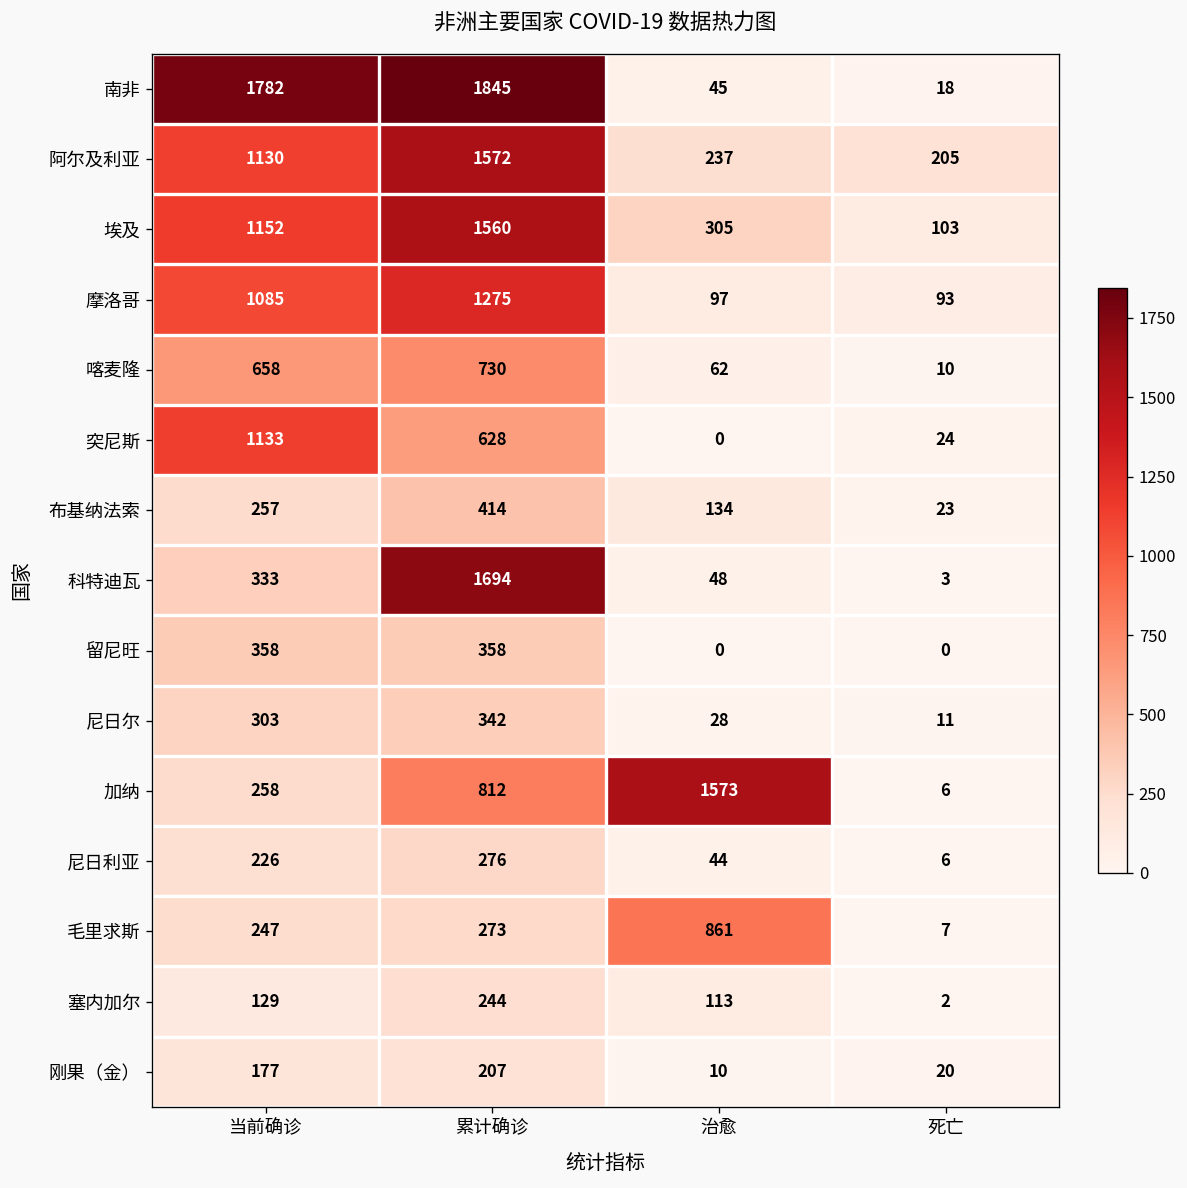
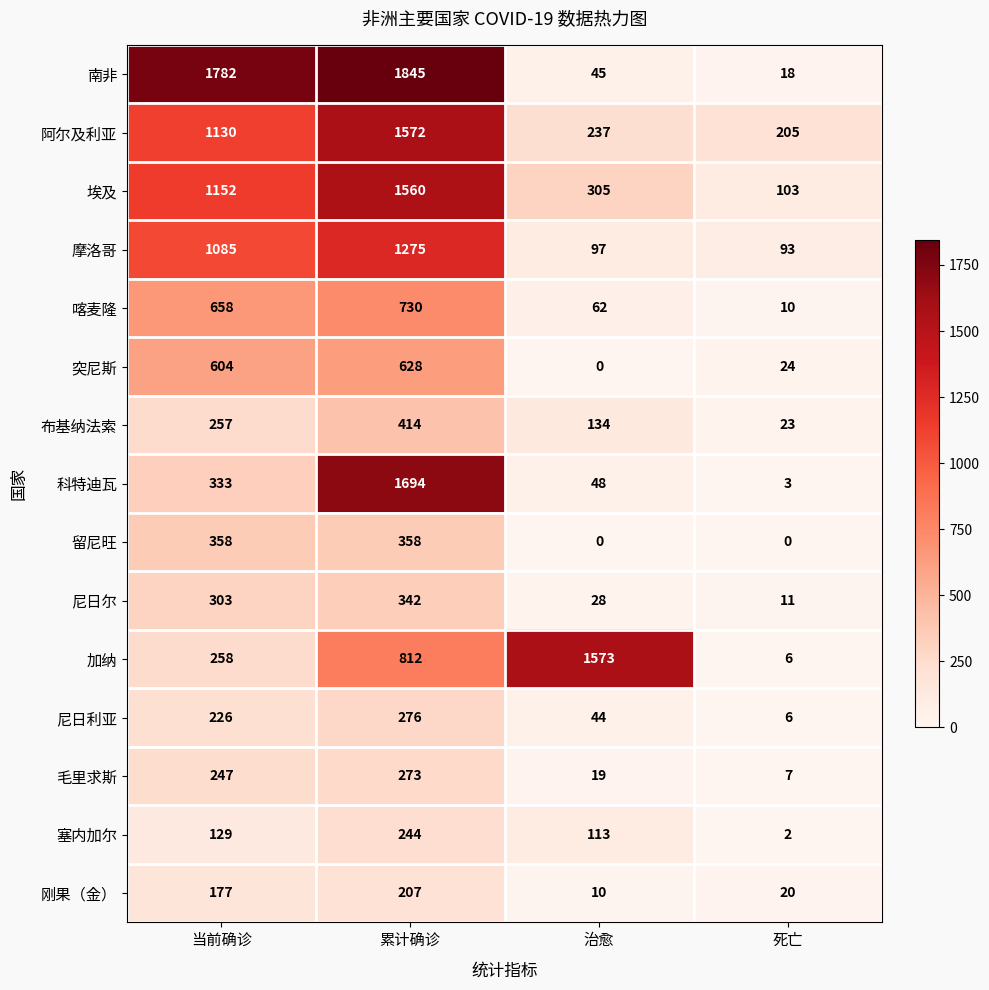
  {
    "南非": {
      "当前确诊": 1782,
      "累计确诊": 1845,
      "治愈": 45,
      "死亡": 18
    },
    "阿尔及利亚": {
      "当前确诊": 1130,
      "累计确诊": 1572,
      "治愈": 237,
      "死亡": 205
    },
    "埃及": {
      "当前确诊": 1152,
      "累计确诊": 1560,
      "治愈": 305,
      "死亡": 103
    },
    "摩洛哥": {
      "当前确诊": 1085,
      "累计确诊": 1275,
      "治愈": 97,
      "死亡": 93
    },
    "喀麦隆": {
      "当前确诊": 658,
      "累计确诊": 730,
      "治愈": 62,
      "死亡": 10
    },
    "突尼斯": {
-     "当前确诊": 1133,
+     "当前确诊": 604,
      "累计确诊": 628,
      "治愈": 0,
      "死亡": 24
    },
    "布基纳法索": {
      "当前确诊": 257,
      "累计确诊": 414,
      "治愈": 134,
      "死亡": 23
    },
    "科特迪瓦": {
      "当前确诊": 333,
      "累计确诊": 1694,
      "治愈": 48,
      "死亡": 3
    },
    "留尼旺": {
      "当前确诊": 358,
      "累计确诊": 358,
      "治愈": 0,
      "死亡": 0
    },
    "尼日尔": {
      "当前确诊": 303,
      "累计确诊": 342,
      "治愈": 28,
      "死亡": 11
    },
    "加纳": {
      "当前确诊": 258,
      "累计确诊": 812,
      "治愈": 1573,
      "死亡": 6
    },
    "尼日利亚": {
      "当前确诊": 226,
      "累计确诊": 276,
      "治愈": 44,
      "死亡": 6
    },
    "毛里求斯": {
      "当前确诊": 247,
      "累计确诊": 273,
-     "治愈": 861,
+     "治愈": 19,
      "死亡": 7
    },
    "塞内加尔": {
      "当前确诊": 129,
      "累计确诊": 244,
      "治愈": 113,
      "死亡": 2
    },
    "刚果（金）": {
      "当前确诊": 177,
      "累计确诊": 207,
      "治愈": 10,
      "死亡": 20
    }
  }
